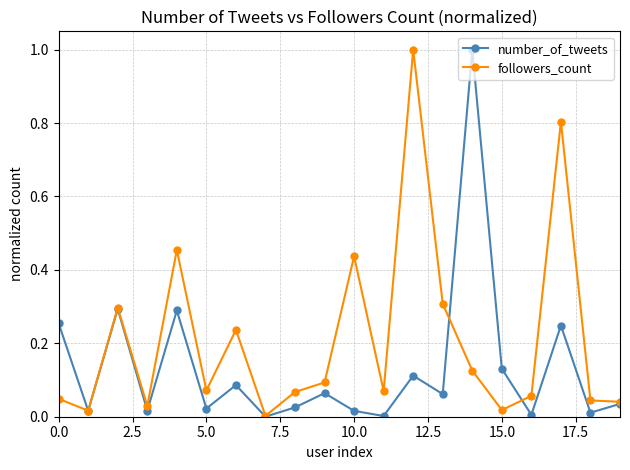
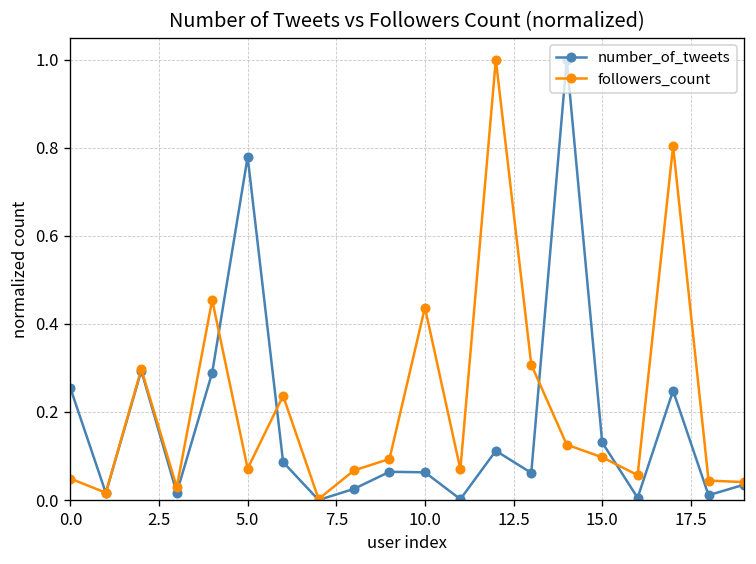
  {
    "number_of_tweets": {
      "0.0": 0.25,
-     "5.0": 0.02,
-     "10.0": 0.02,
+     "5.0": 0.78,
+     "10.0": 0.06,
      "15.0": 0.13
    },
    "followers_count": {
      "0.0": 0.05,
      "5.0": 0.07,
      "10.0": 0.44,
-     "15.0": 0.02
+     "15.0": 0.10
    }
  }
